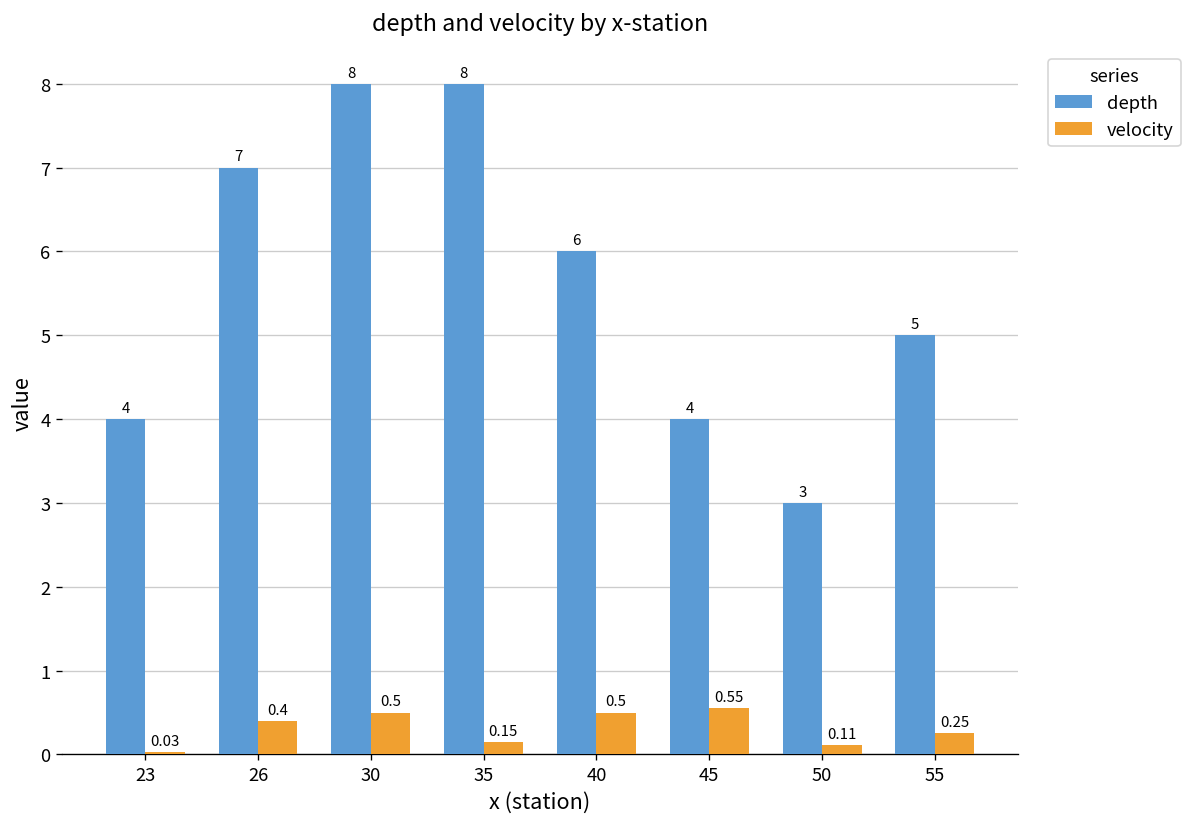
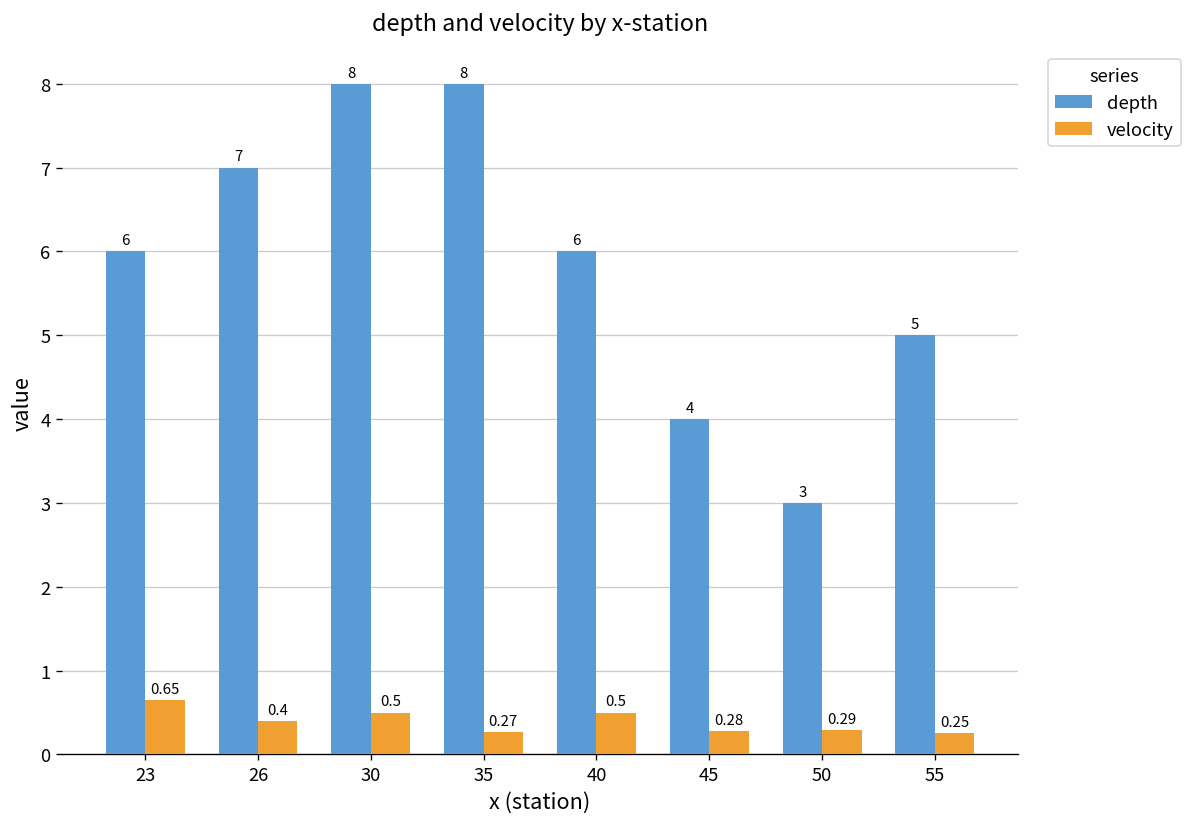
  {
    "depth": {
-     "23": 4,
+     "23": 6,
      "26": 7,
      "30": 8,
      "35": 8,
      "40": 6,
      "45": 4,
      "50": 3,
      "55": 5
    },
    "velocity": {
-     "23": 0.03,
+     "23": 0.65,
      "26": 0.4,
      "30": 0.5,
-     "35": 0.15,
+     "35": 0.27,
      "40": 0.5,
-     "45": 0.55,
-     "50": 0.11,
+     "45": 0.28,
+     "50": 0.29,
      "55": 0.25
    }
  }
